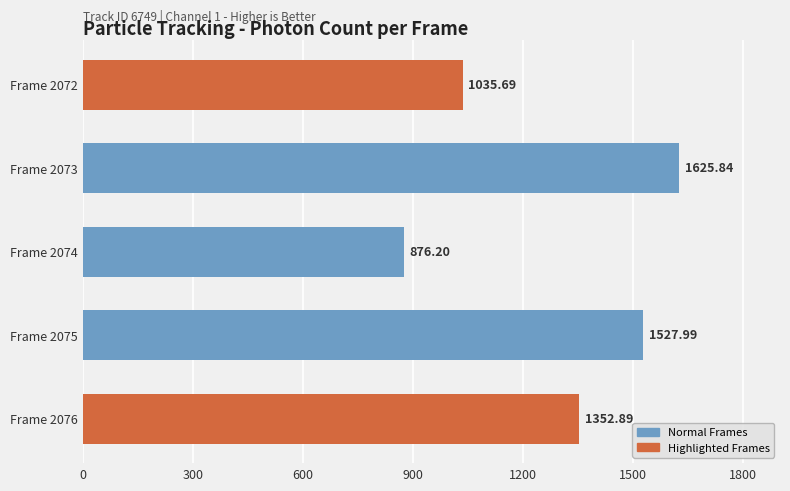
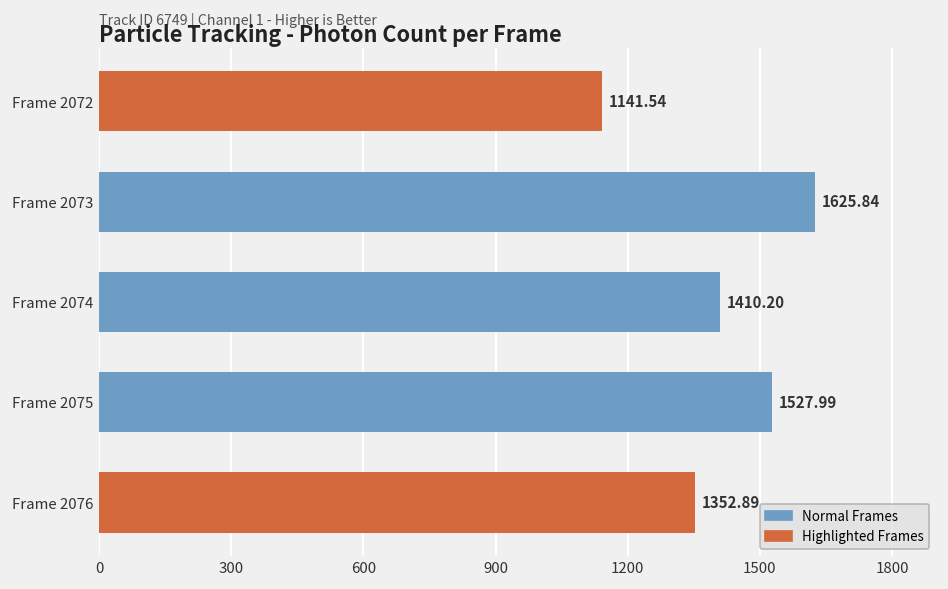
  {
-   "Frame 2072": 1035.69,
+   "Frame 2072": 1141.54,
    "Frame 2073": 1625.84,
-   "Frame 2074": 876.20,
+   "Frame 2074": 1410.20,
    "Frame 2075": 1527.99
  }
